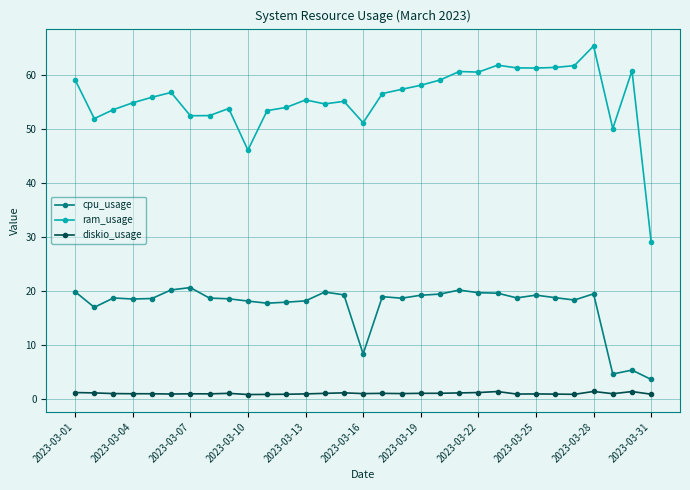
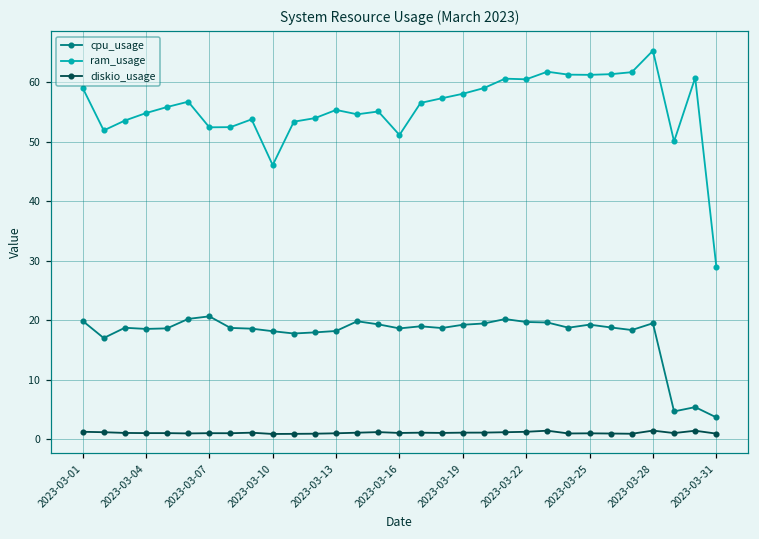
  {
    "cpu_usage": {
      "2023-03-01": 20,
      "2023-03-04": 19,
      "2023-03-07": 21,
      "2023-03-10": 18,
      "2023-03-13": 18,
-     "2023-03-16": 8,
+     "2023-03-16": 19,
      "2023-03-19": 19,
      "2023-03-22": 20,
      "2023-03-25": 19,
      "2023-03-28": 20,
      "2023-03-31": 4
    },
    "ram_usage": {
      "2023-03-01": 59,
      "2023-03-04": 55,
      "2023-03-07": 52,
      "2023-03-10": 46,
      "2023-03-13": 55,
      "2023-03-16": 51,
      "2023-03-19": 58,
      "2023-03-22": 60,
      "2023-03-25": 61,
      "2023-03-28": 65,
      "2023-03-31": 29
    },
    "diskio_usage": {
      "2023-03-01": 1,
      "2023-03-04": 1,
      "2023-03-07": 1,
      "2023-03-10": 1,
      "2023-03-13": 1,
      "2023-03-16": 1,
      "2023-03-19": 1,
      "2023-03-22": 1,
      "2023-03-25": 1,
      "2023-03-28": 1,
      "2023-03-31": 1
    }
  }
